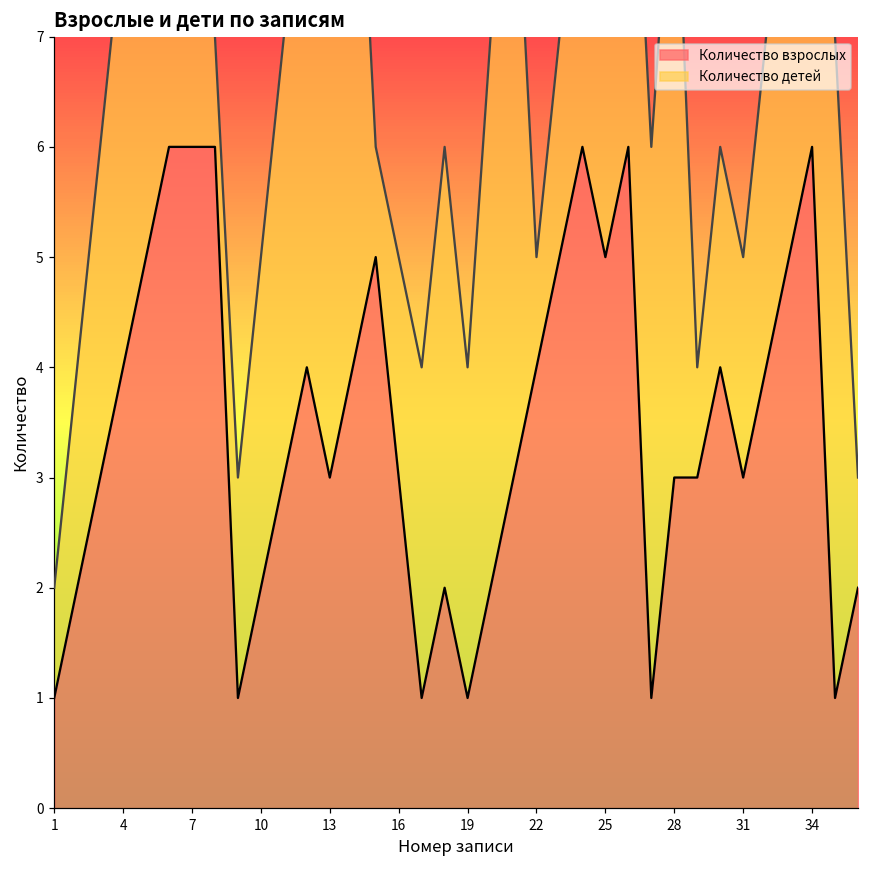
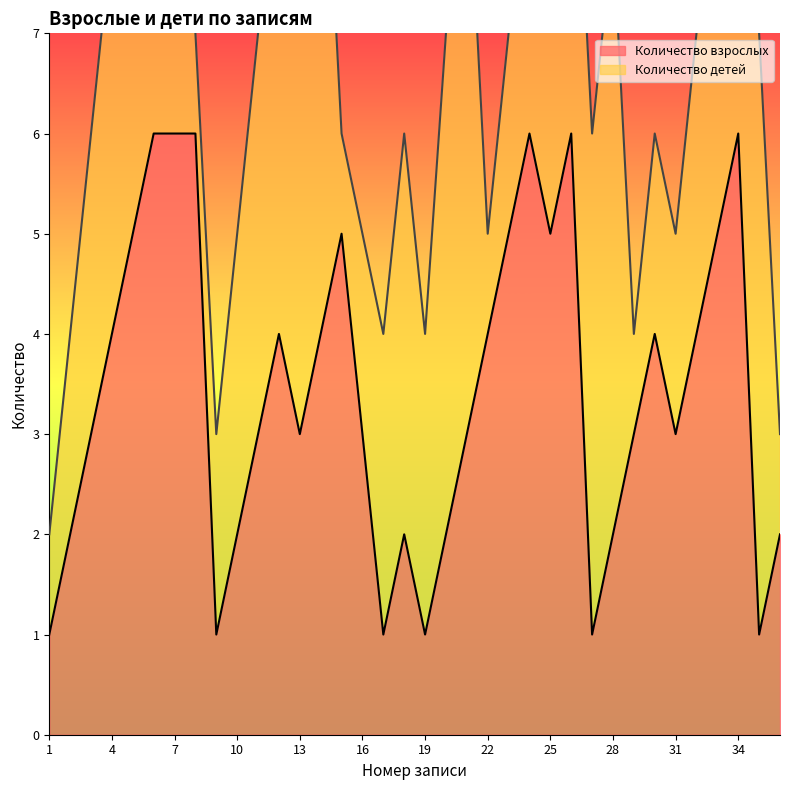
  {
    "Количество взрослых": {
      "1": 1,
      "4": 4,
      "7": 6,
      "10": 2,
      "13": 3,
      "16": 3,
      "19": 1,
      "22": 4,
      "25": 5,
-     "28": 3,
+     "28": 2,
      "31": 3,
      "34": 6
    },
    "Количество детей": {
      "1": 1,
      "10": 3,
      "16": 2,
      "19": 3,
      "22": 1,
      "31": 2
    }
  }
